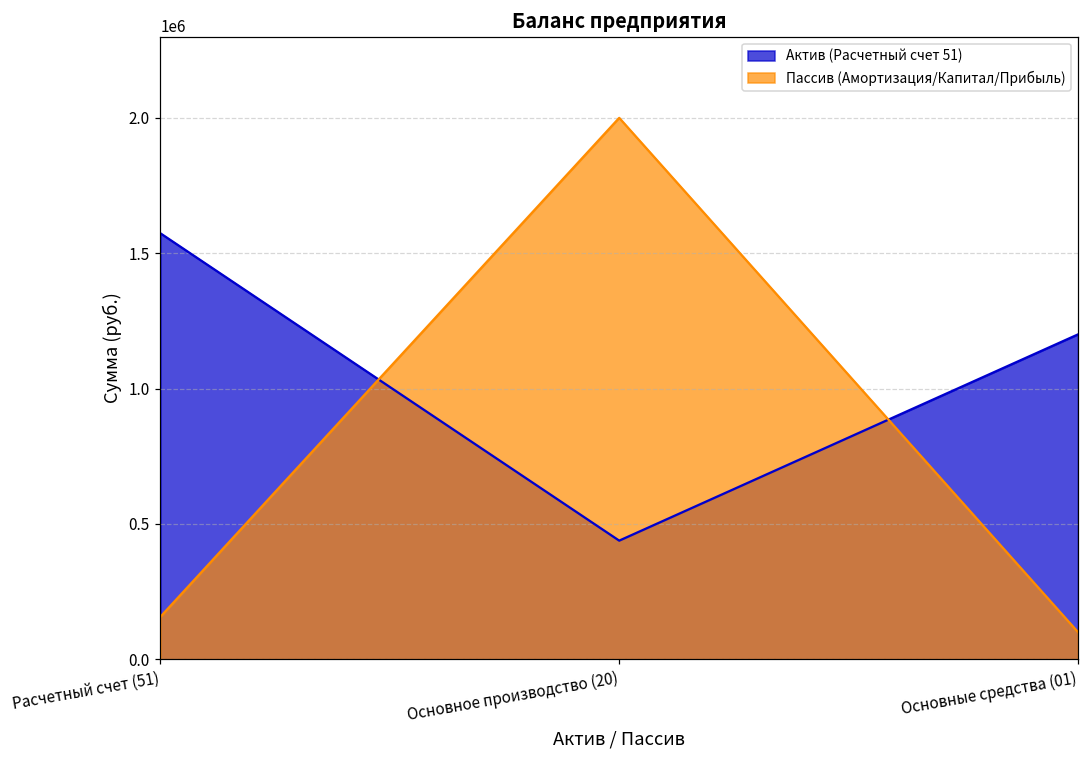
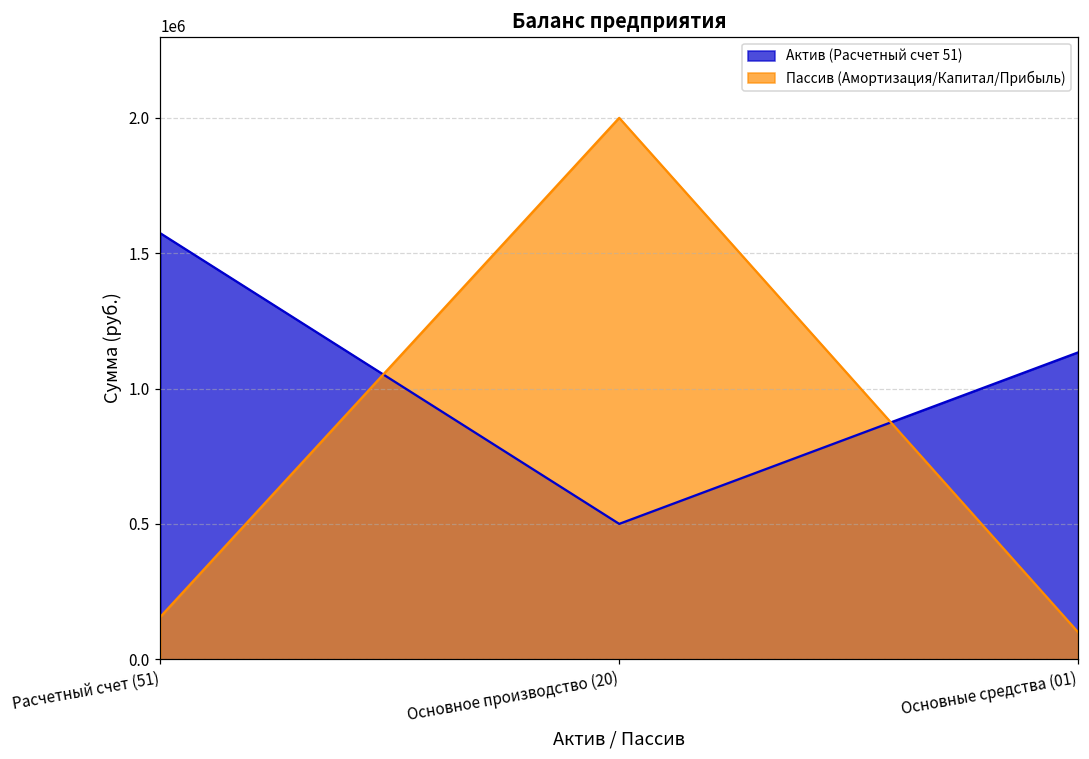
  {
    "Актив (Расчетный счет 51)": {
      "Расчетный счет (51)": 1570000,
-     "Основное производство (20)": 440000,
-     "Основные средства (01)": 1200000
+     "Основное производство (20)": 500000,
+     "Основные средства (01)": 1130000
    },
    "Пассив (Амортизация/Капитал/Прибыль)": {
      "Расчетный счет (51)": 160000,
      "Основное производство (20)": 2000000,
      "Основные средства (01)": 100000
    }
  }
